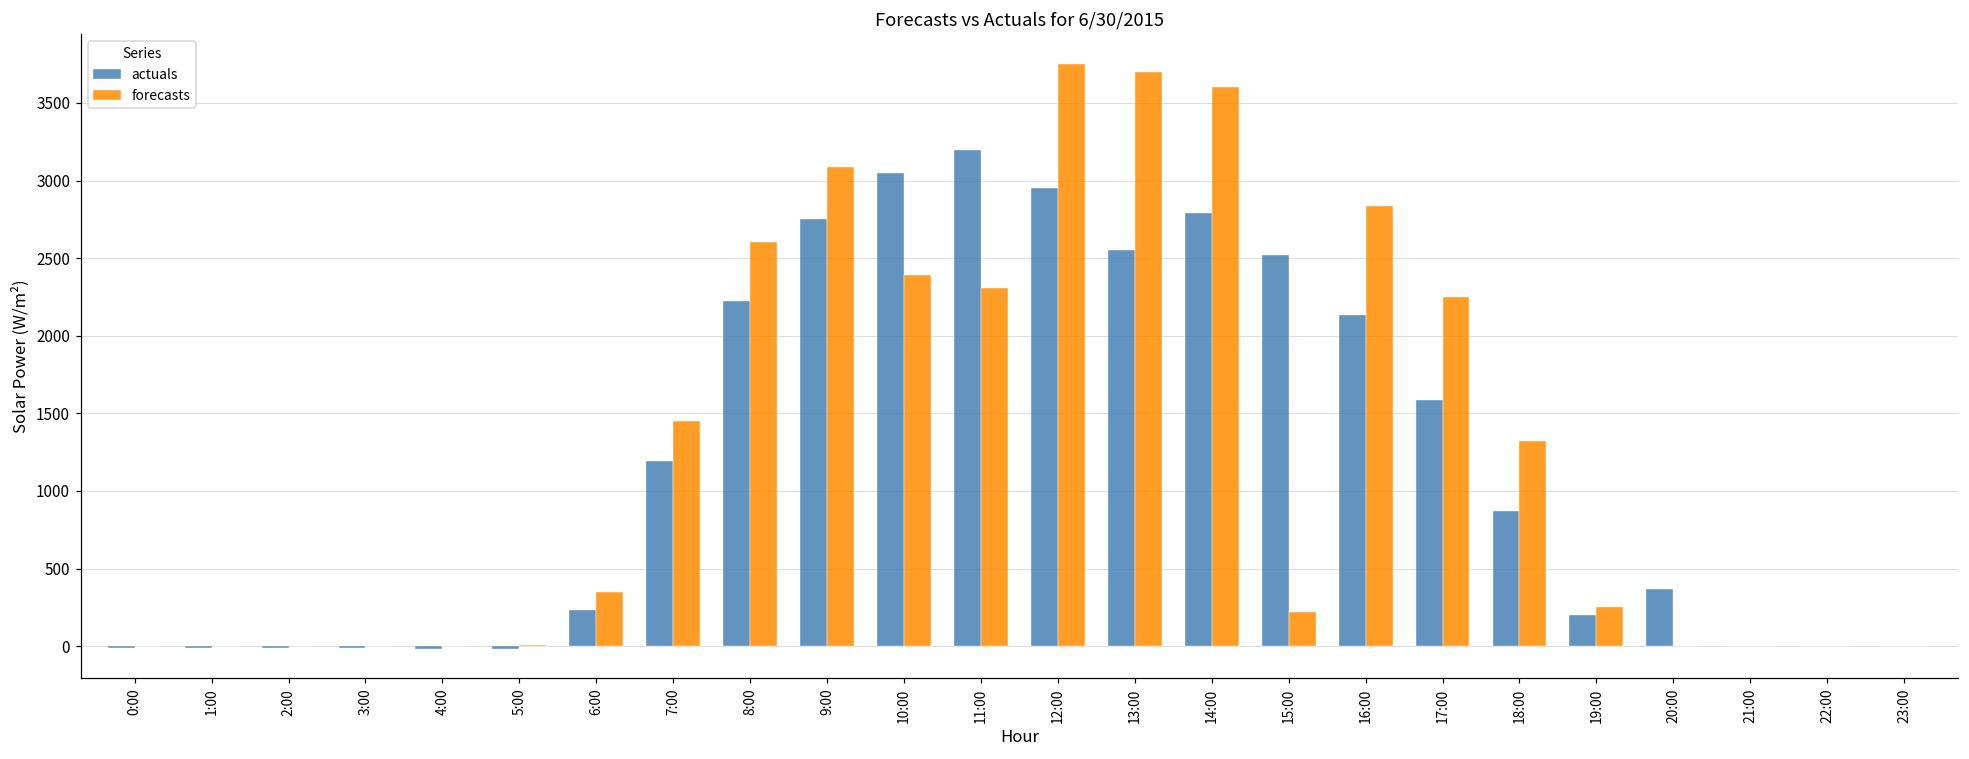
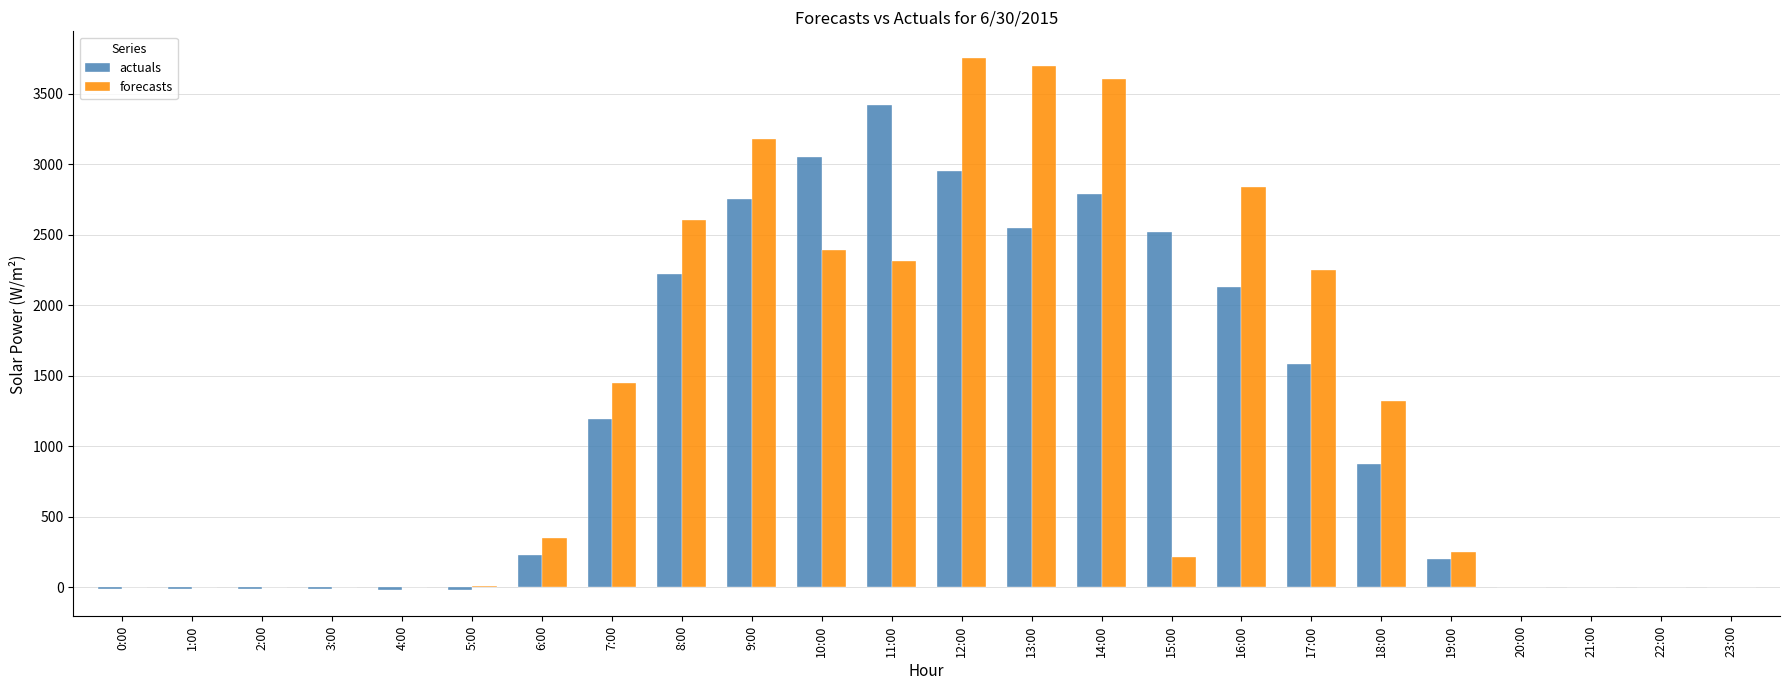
  {
    "actuals": {
      "6:00": 230,
      "7:00": 1200,
      "8:00": 2220,
      "9:00": 2750,
      "10:00": 3050,
-     "11:00": 3200,
+     "11:00": 3420,
      "12:00": 2950,
      "13:00": 2550,
      "14:00": 2790,
      "15:00": 2520,
      "16:00": 2130,
      "17:00": 1580,
      "18:00": 870,
      "19:00": 200,
-     "20:00": 370
+     "20:00": 0
    },
    "forecasts": {
      "0:00": 0,
      "1:00": 0,
      "2:00": 0,
      "3:00": 0,
      "4:00": 0,
      "6:00": 350,
      "7:00": 1450,
      "8:00": 2600,
-     "9:00": 3090,
+     "9:00": 3180,
      "10:00": 2390,
      "11:00": 2310,
      "12:00": 3750,
      "13:00": 3700,
      "14:00": 3600,
      "15:00": 220,
      "16:00": 2840,
      "17:00": 2250,
      "18:00": 1320,
      "19:00": 250,
      "21:00": 0,
      "22:00": 0,
      "23:00": 0
    }
  }
